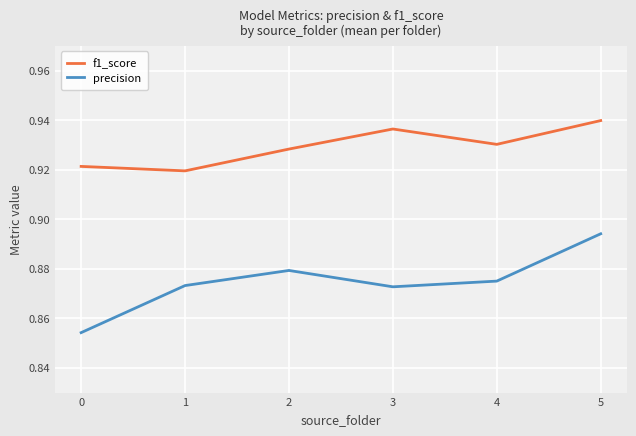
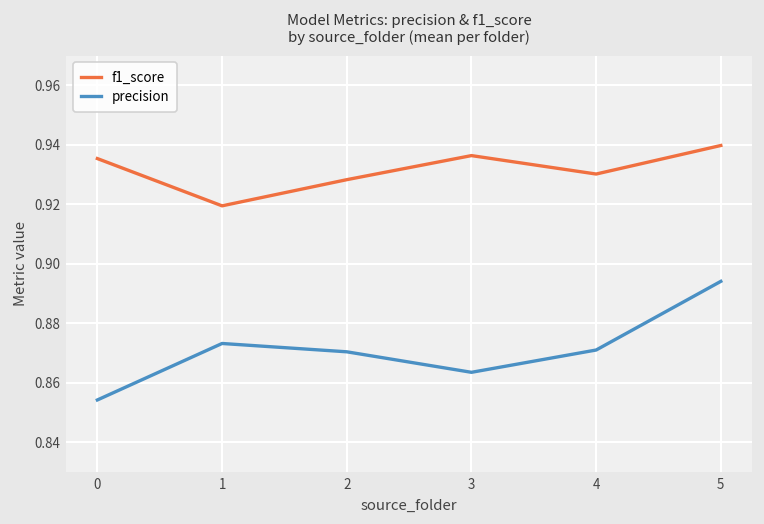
  {
    "f1_score": {
-     "0": 0.921,
+     "0": 0.935,
      "1": 0.920,
      "2": 0.928,
      "3": 0.936,
      "4": 0.930,
      "5": 0.940
    },
    "precision": {
      "0": 0.854,
      "1": 0.873,
-     "2": 0.879,
-     "3": 0.873,
-     "4": 0.875,
+     "2": 0.870,
+     "3": 0.864,
+     "4": 0.871,
      "5": 0.894
    }
  }
